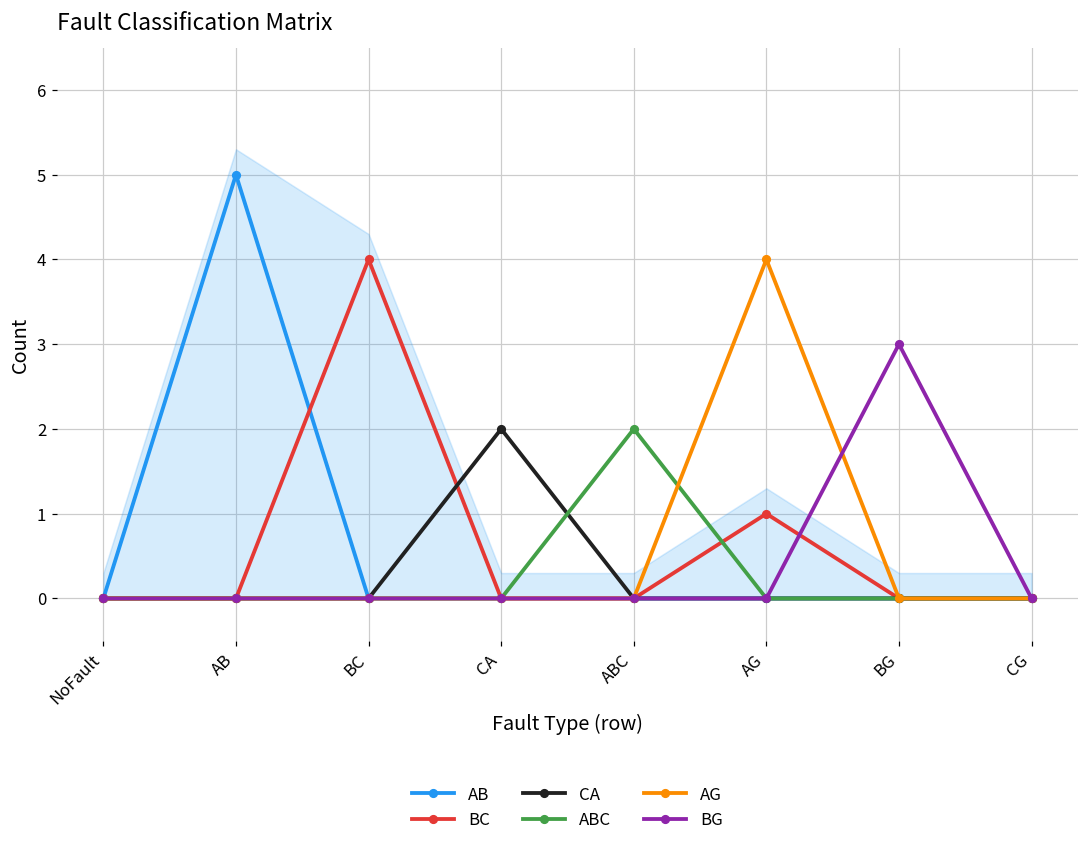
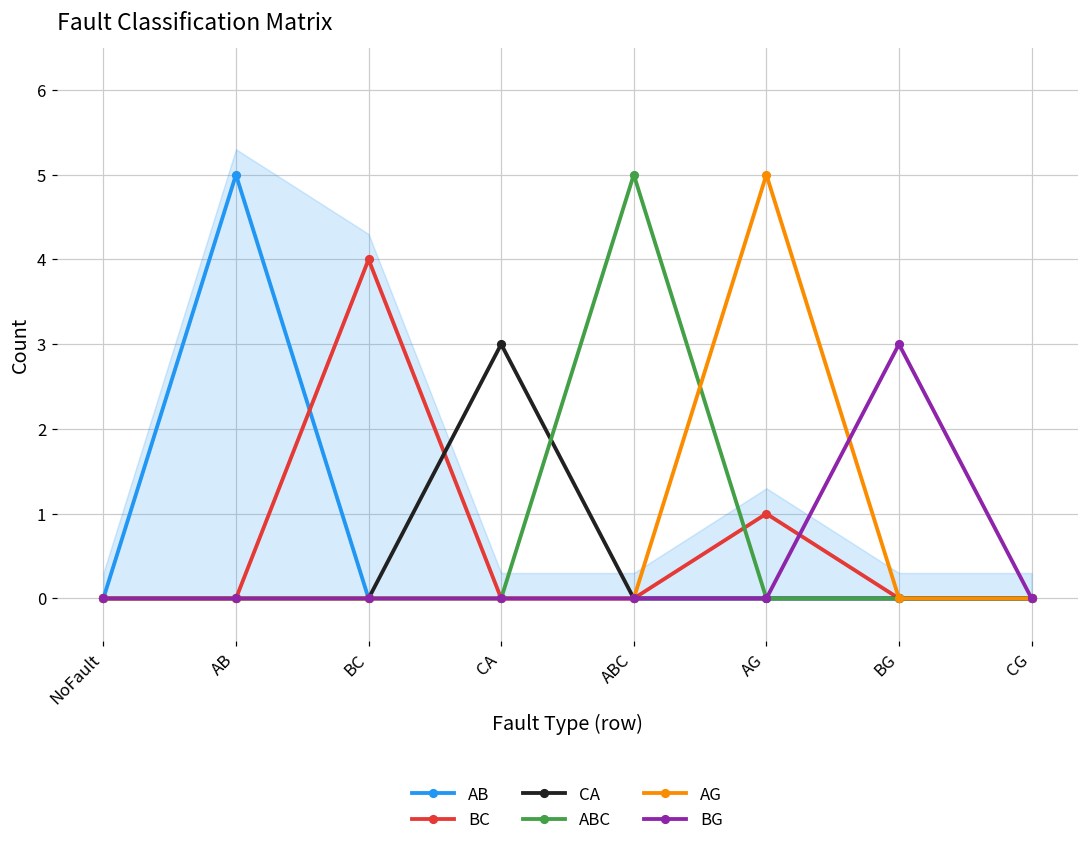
  {
    "BC": {
      "BC": 4,
      "AG": 1
    },
    "CA": {
-     "CA": 2
+     "CA": 3
    },
    "ABC": {
-     "ABC": 2
+     "ABC": 5
    },
    "AG": {
-     "AG": 4
+     "AG": 5
    },
    "BG": {
      "BG": 3
    }
  }
